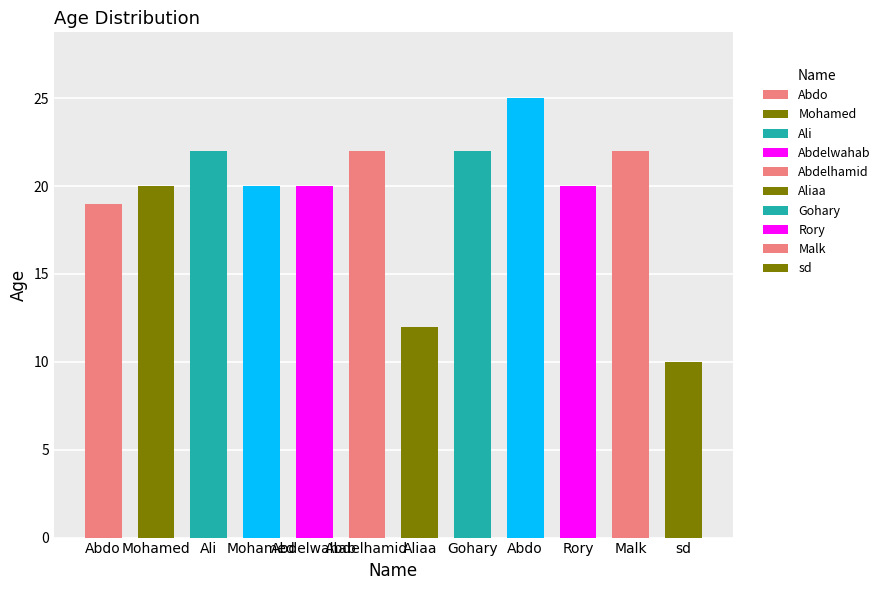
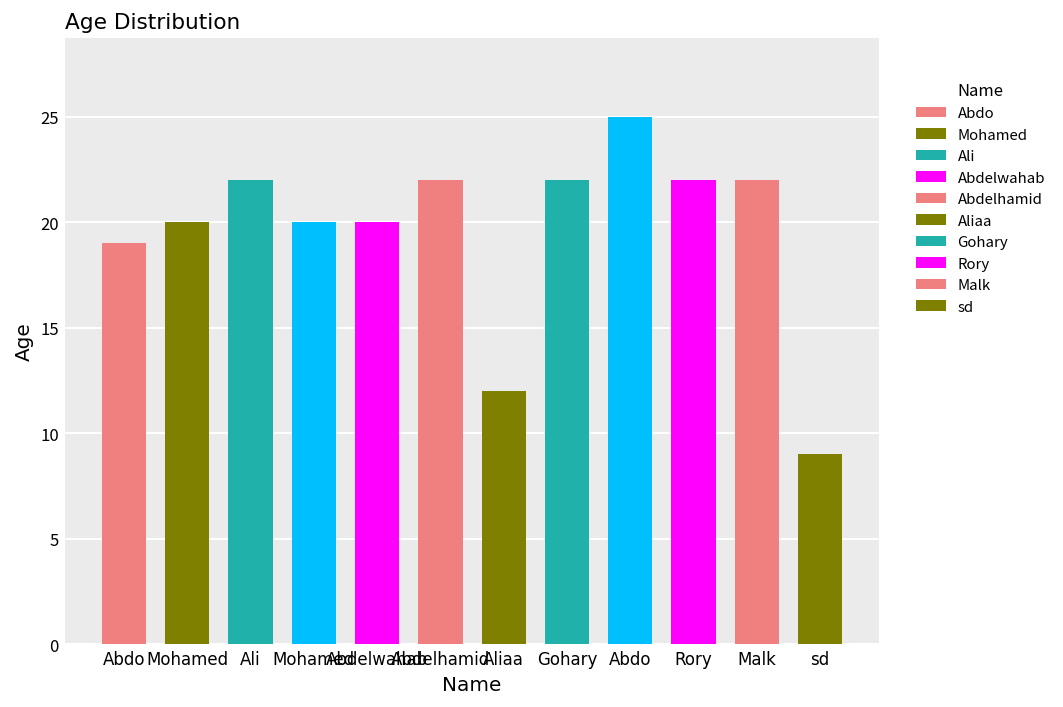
  {
    "Ali": 22,
    "Gohary": 22,
-   "Rory": 20,
+   "Rory": 22,
    "Malk": 22,
-   "sd": 10
+   "sd": 9
  }
